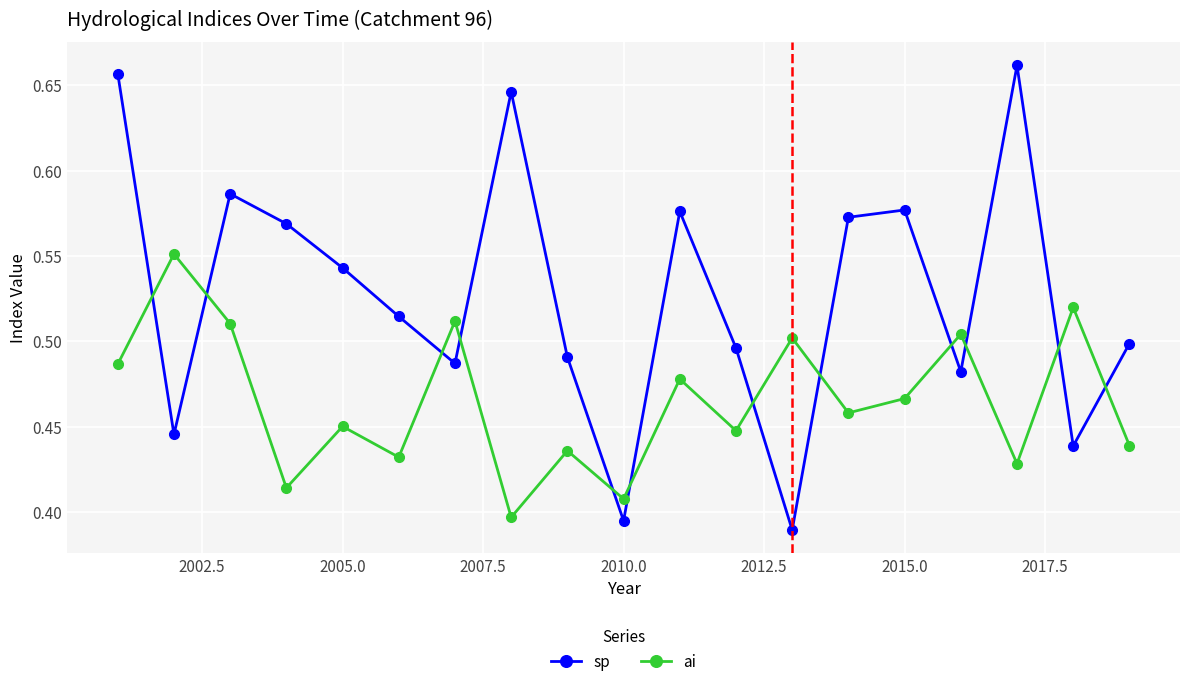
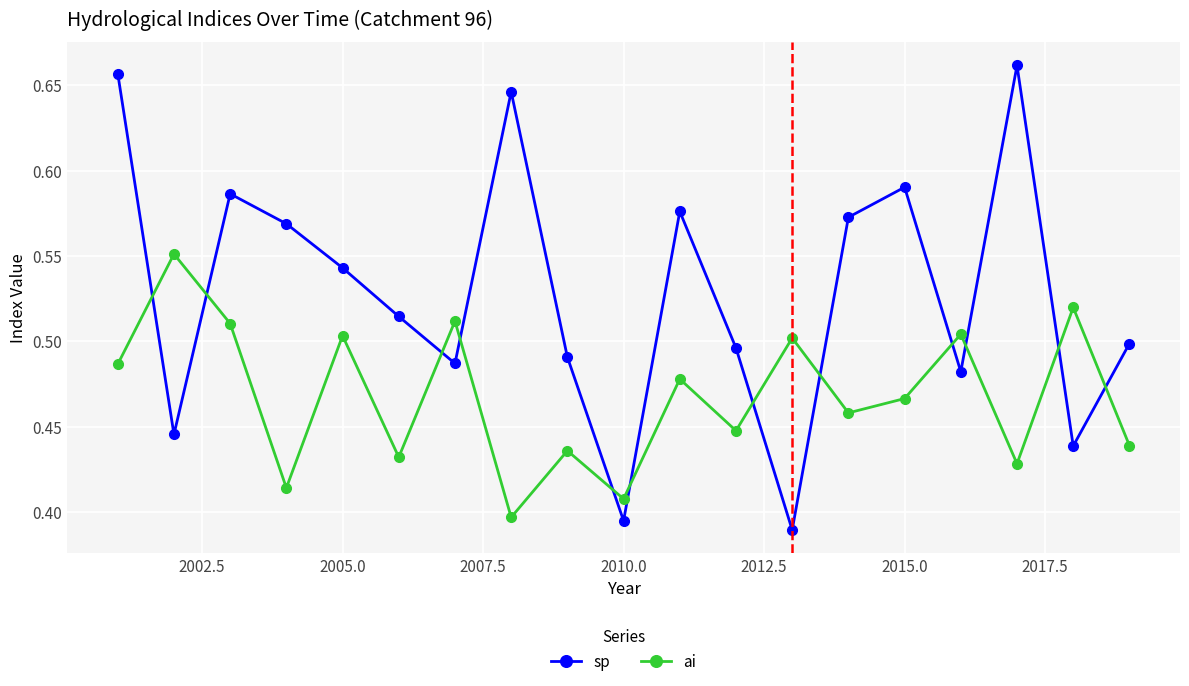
  {
    "sp": {
      "2005.0": 0.543,
      "2010.0": 0.395,
-     "2015.0": 0.577
+     "2015.0": 0.590
    },
    "ai": {
-     "2005.0": 0.450,
+     "2005.0": 0.503,
      "2010.0": 0.408,
      "2015.0": 0.467
    }
  }
